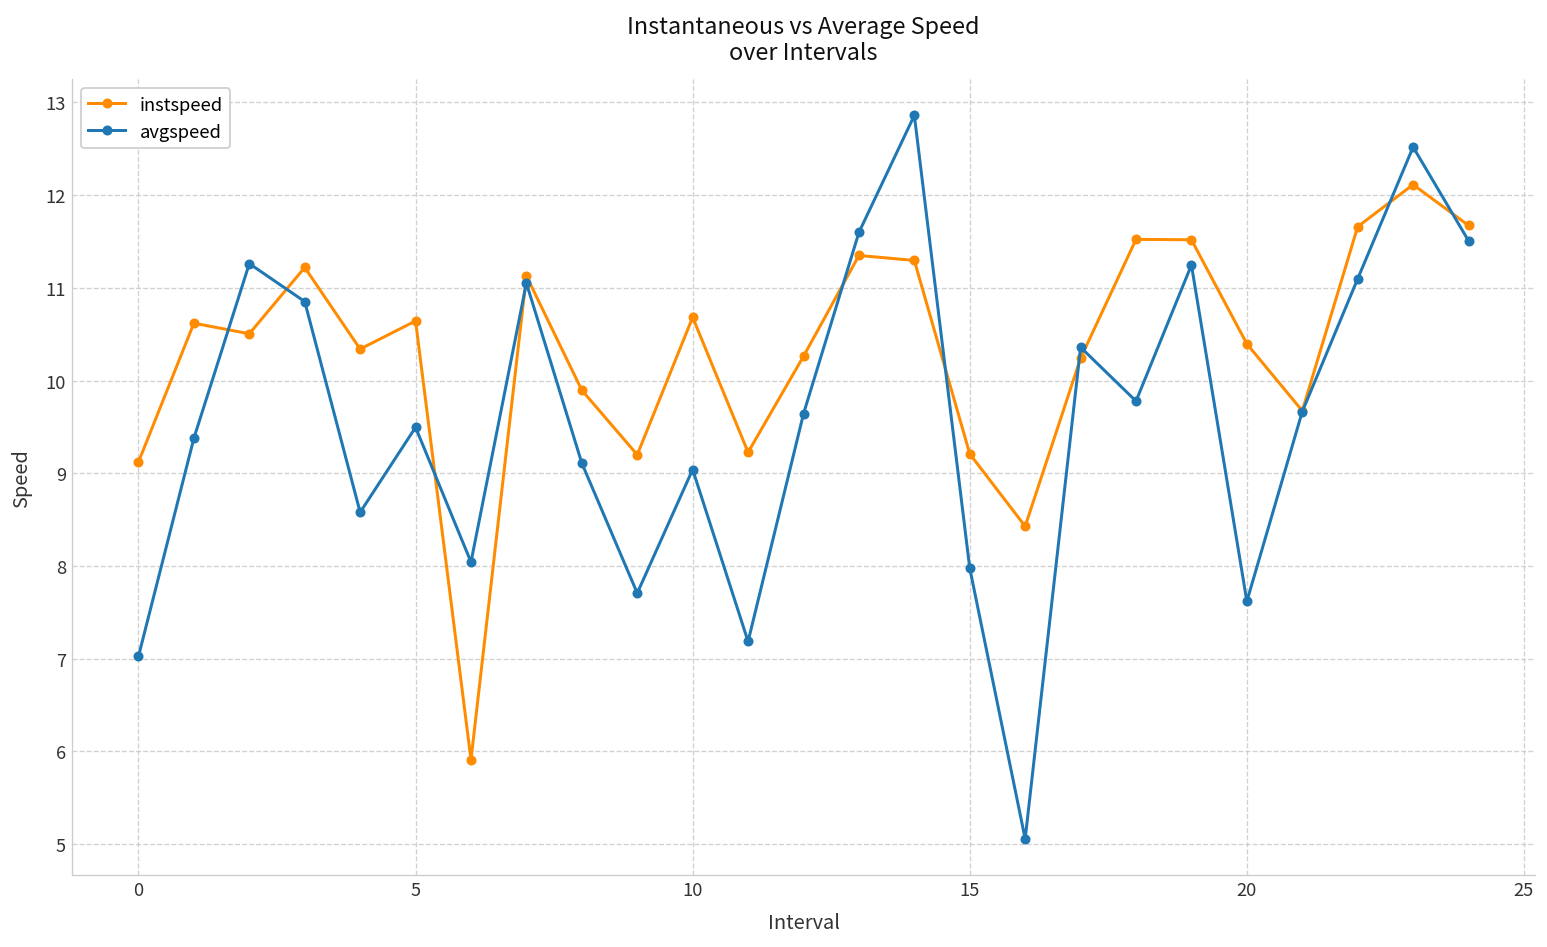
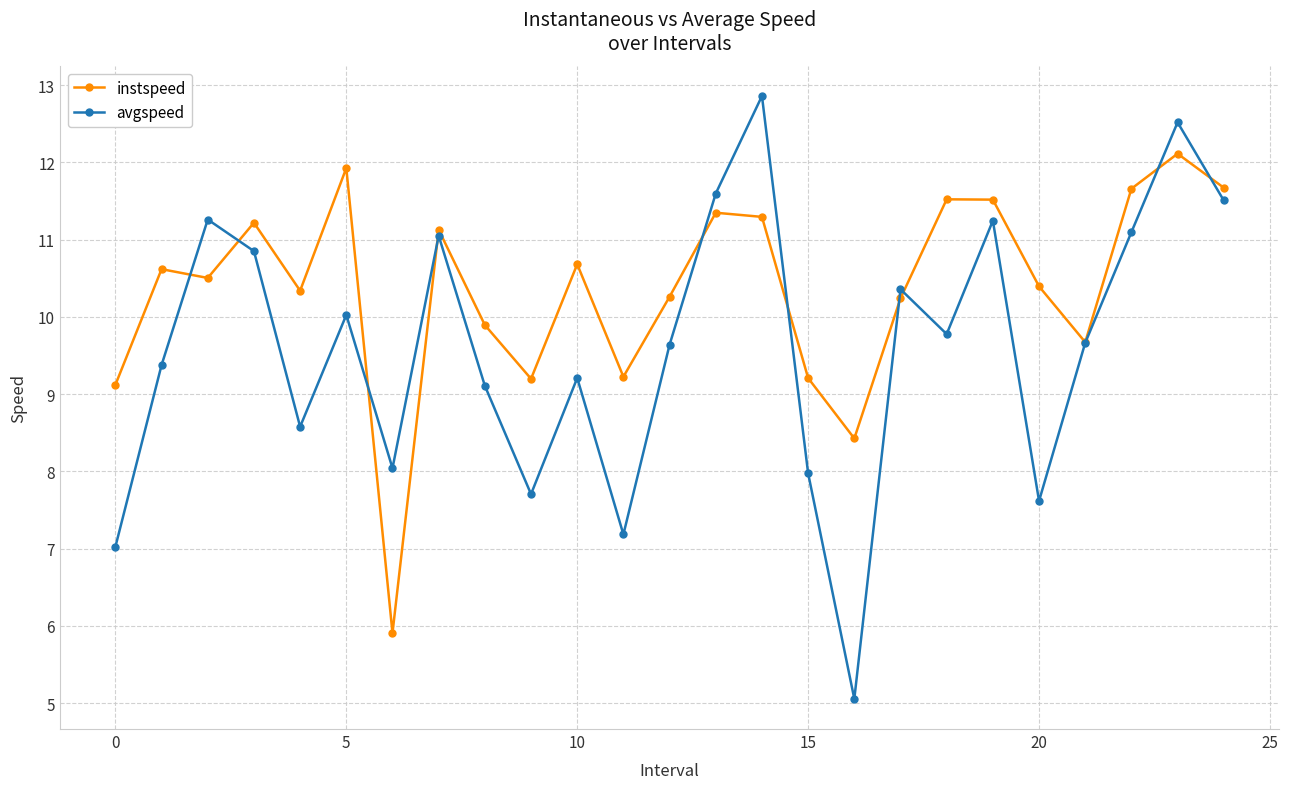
  {
    "instspeed": {
      "0": 9.1,
-     "5": 10.6,
+     "5": 11.9,
      "10": 10.7,
      "15": 9.2,
      "20": 10.4
    },
    "avgspeed": {
      "0": 7.0,
-     "5": 9.5,
-     "10": 9.0,
+     "5": 10.0,
+     "10": 9.2,
      "15": 8.0,
      "20": 7.6
    }
  }
